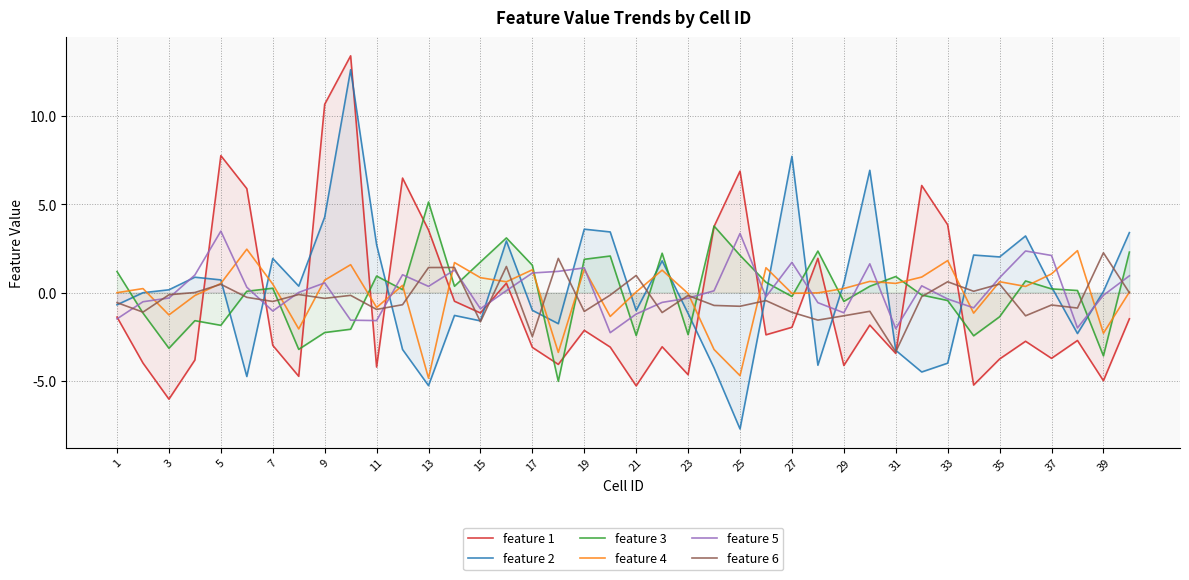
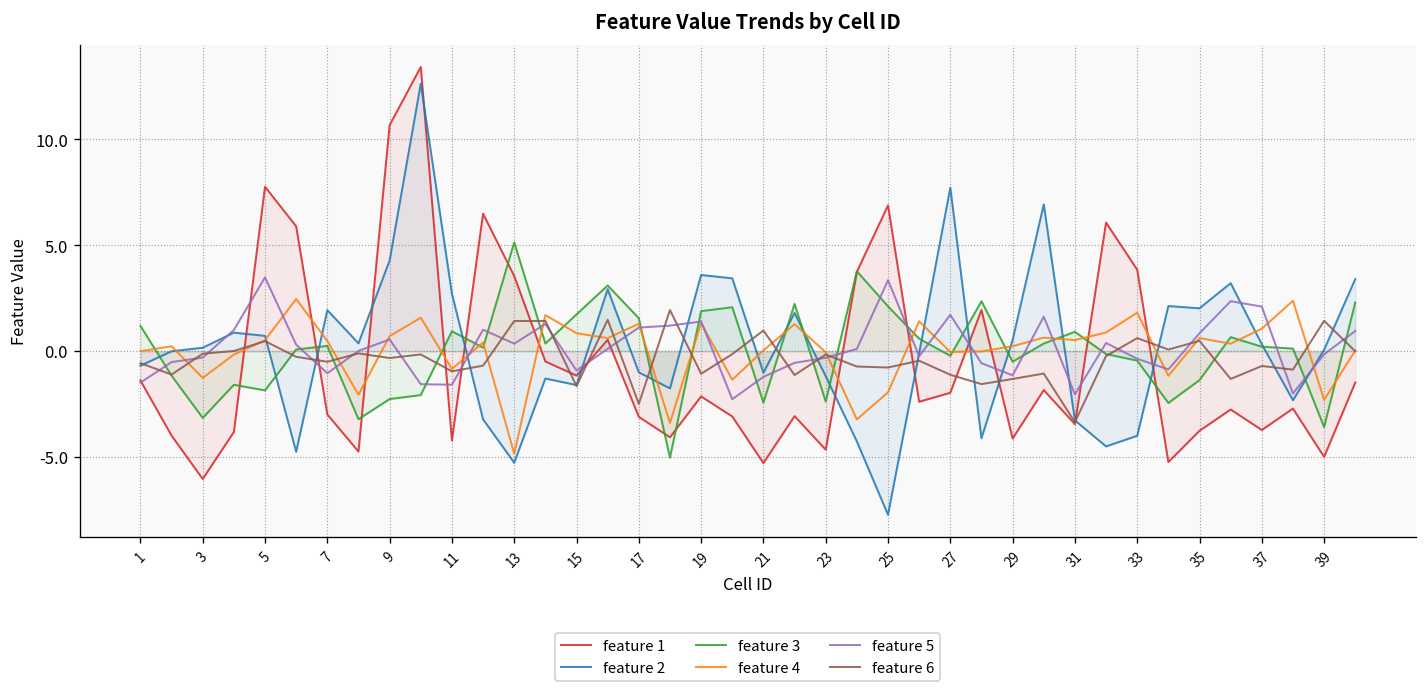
  {
    "feature 4": {
      "3": -1.3,
      "7": 0.5,
      "9": 0.7,
      "13": -4.8,
      "15": 0.8,
      "17": 1.3,
-     "25": -4.7,
+     "25": -1.9,
      "29": 0.2,
      "31": 0.5,
      "33": 1.8,
      "37": 1.1,
      "39": -2.3
    },
    "feature 5": {
      "3": -0.3,
      "5": 3.5,
      "7": -1.0,
      "9": 0.6,
      "11": -1.6,
      "13": 0.4,
      "15": -0.9,
      "17": 1.1,
      "21": -1.2,
      "23": -0.3,
      "25": 3.4,
      "27": 1.7,
      "29": -1.1,
      "31": -2.0,
      "35": 0.8,
      "37": 2.1,
      "39": -0.2
    },
    "feature 6": {
      "7": -0.5,
      "9": -0.3,
      "13": 1.4,
      "17": -2.5,
      "19": -1.1,
      "21": 1.0,
      "25": -0.8,
      "27": -1.1,
      "29": -1.3,
      "33": 0.6,
      "37": -0.7,
-     "39": 2.3
+     "39": 1.4
    }
  }
